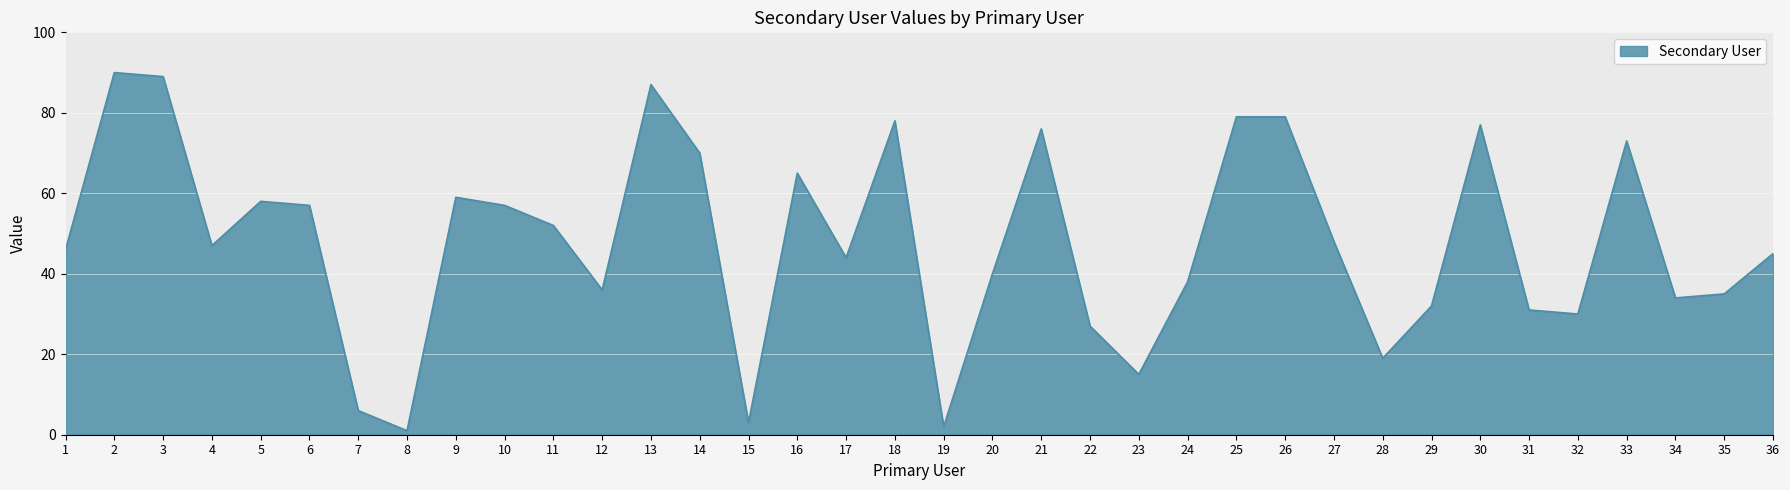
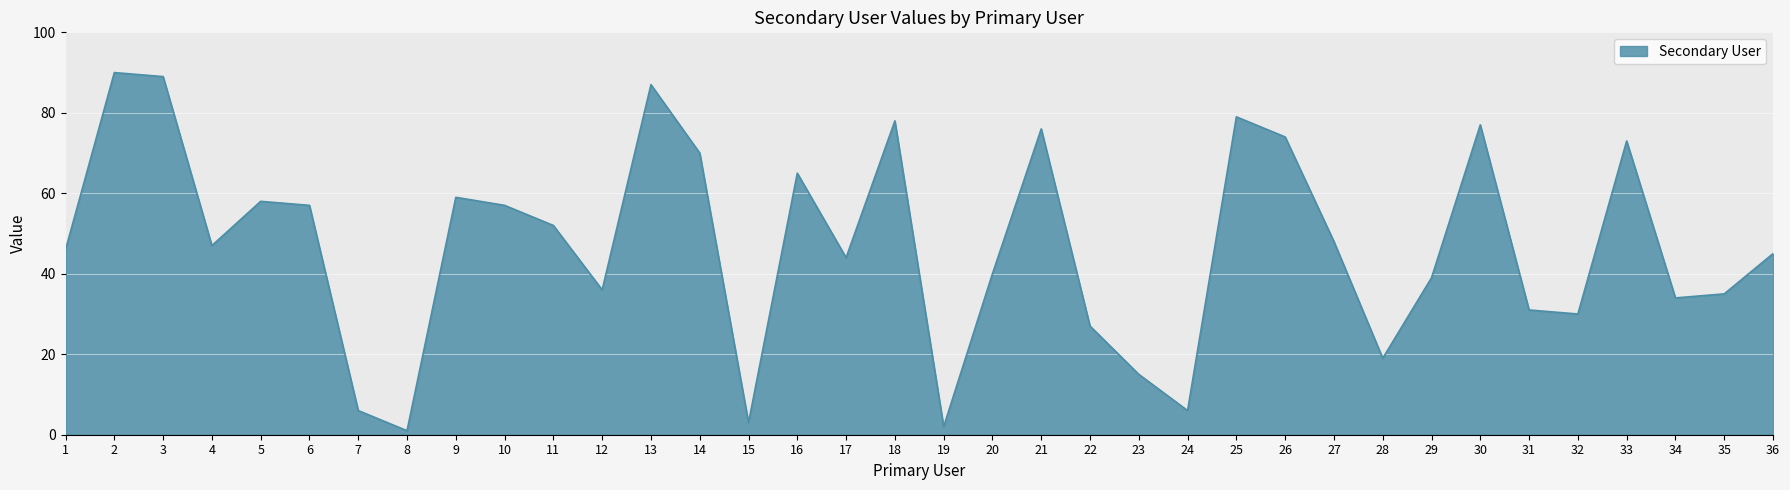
  {
    "1": 46,
    "2": 90,
    "3": 89,
    "4": 47,
    "5": 58,
    "6": 57,
    "7": 6,
    "8": 1,
    "9": 59,
    "10": 57,
    "11": 52,
    "12": 36,
    "13": 87,
    "14": 70,
    "15": 3,
    "16": 65,
    "17": 44,
    "18": 78,
    "19": 2,
    "20": 40,
    "21": 76,
    "22": 27,
    "23": 15,
-   "24": 38,
+   "24": 6,
    "25": 79,
-   "26": 79,
+   "26": 74,
    "27": 48,
    "28": 19,
-   "29": 32,
+   "29": 39,
    "30": 77,
    "31": 31,
    "32": 30,
    "33": 73,
    "34": 34,
    "35": 35,
    "36": 45
  }
